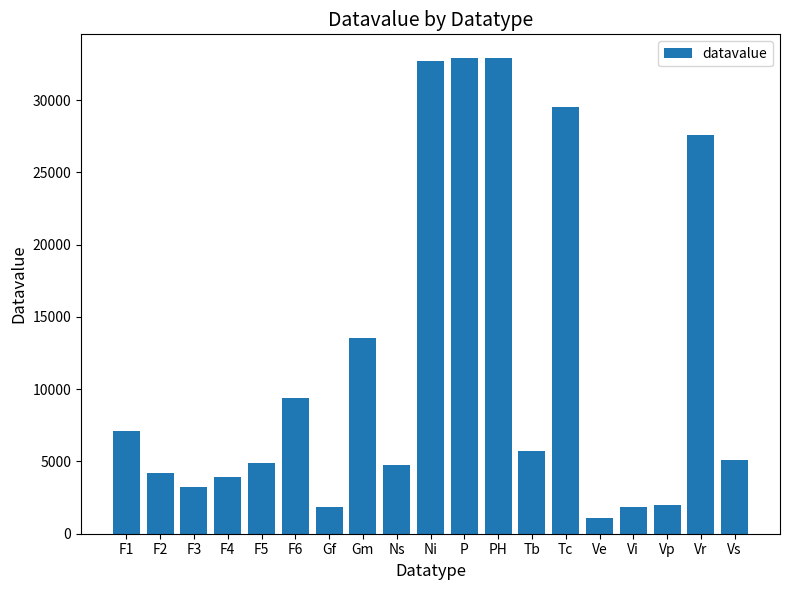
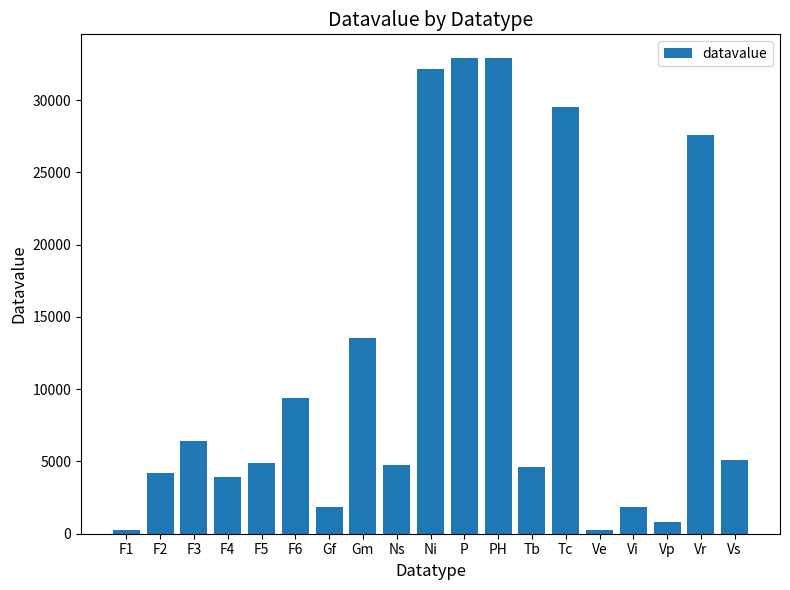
  {
-   "F1": 7100,
+   "F1": 300,
    "F2": 4200,
-   "F3": 3300,
+   "F3": 6400,
    "F4": 3900,
    "F5": 4900,
    "F6": 9400,
    "Gf": 1900,
    "Gm": 13500,
    "Ns": 4800,
-   "Ni": 32700,
+   "Ni": 32200,
    "P": 32900,
    "PH": 32900,
-   "Tb": 5700,
+   "Tb": 4600,
    "Tc": 29500,
-   "Ve": 1100,
+   "Ve": 300,
    "Vi": 1900,
-   "Vp": 2000,
+   "Vp": 800,
    "Vr": 27600,
    "Vs": 5100
  }
